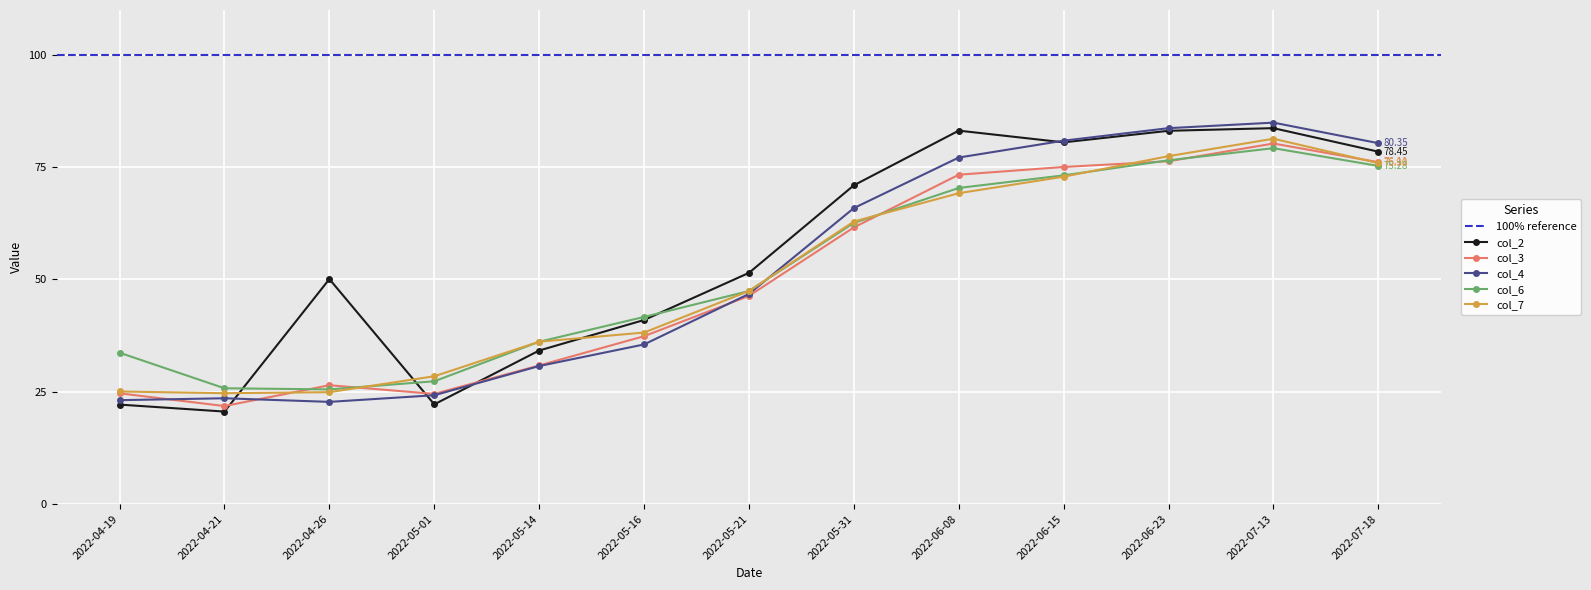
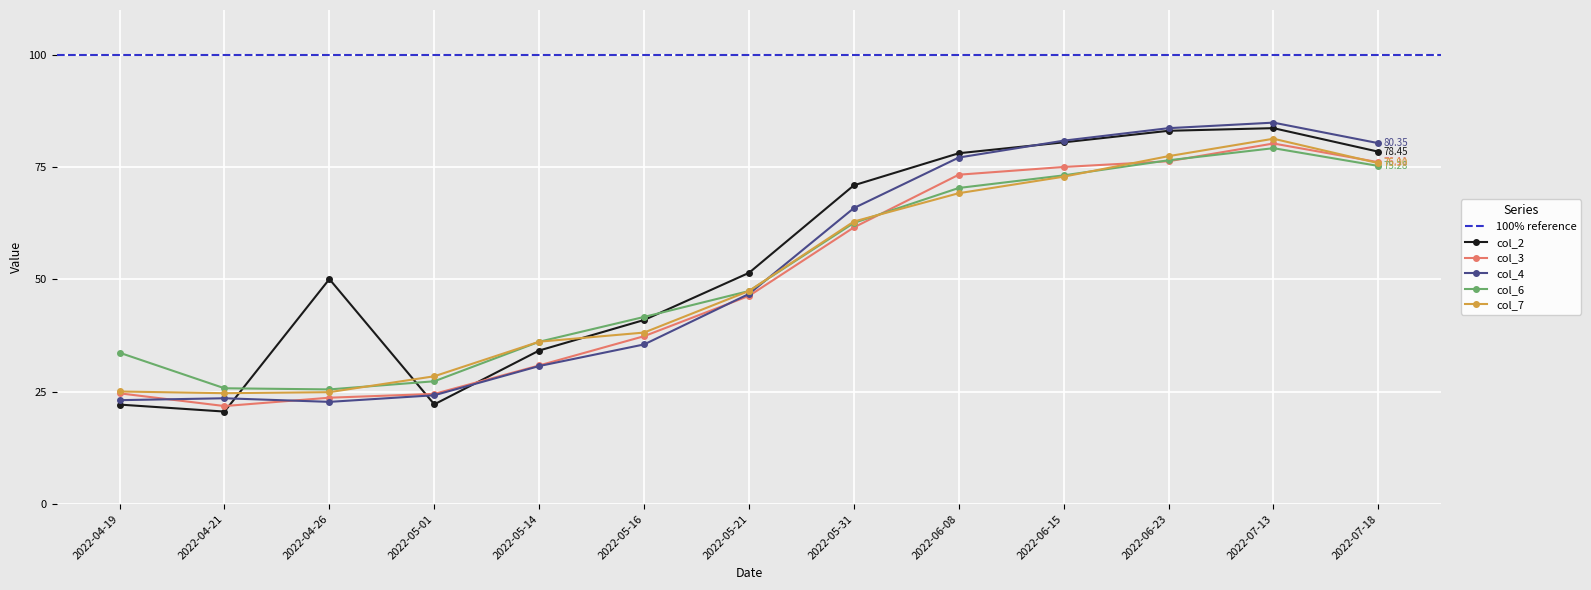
  {
    "col_2": {
      "2022-04-19": 22,
      "2022-04-21": 21,
      "2022-04-26": 50,
      "2022-05-01": 22,
      "2022-05-14": 34,
      "2022-05-16": 41,
      "2022-05-21": 51,
      "2022-05-31": 71,
-     "2022-06-08": 83,
+     "2022-06-08": 78,
      "2022-06-23": 83,
      "2022-07-13": 84
    },
    "col_3": {
      "2022-04-21": 22,
-     "2022-04-26": 26,
+     "2022-04-26": 24,
      "2022-05-16": 37,
      "2022-05-31": 62,
      "2022-06-08": 73,
      "2022-06-15": 75,
      "2022-07-13": 80
    },
    "col_4": {
      "2022-07-18": 80.35
    },
    "col_6": {
      "2022-04-19": 34,
      "2022-04-21": 26,
      "2022-04-26": 26,
      "2022-05-01": 27,
      "2022-05-16": 42,
      "2022-06-08": 70,
      "2022-07-13": 79
    },
    "col_7": {
      "2022-04-21": 25,
      "2022-04-26": 25,
      "2022-05-01": 28,
      "2022-05-16": 38,
      "2022-06-08": 69,
      "2022-06-23": 77,
      "2022-07-13": 81
    }
  }
